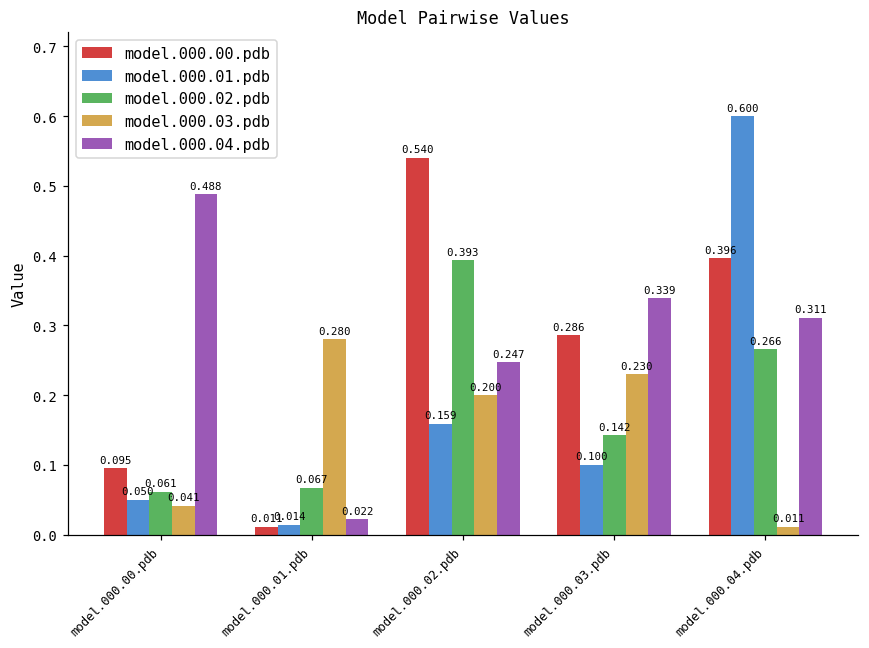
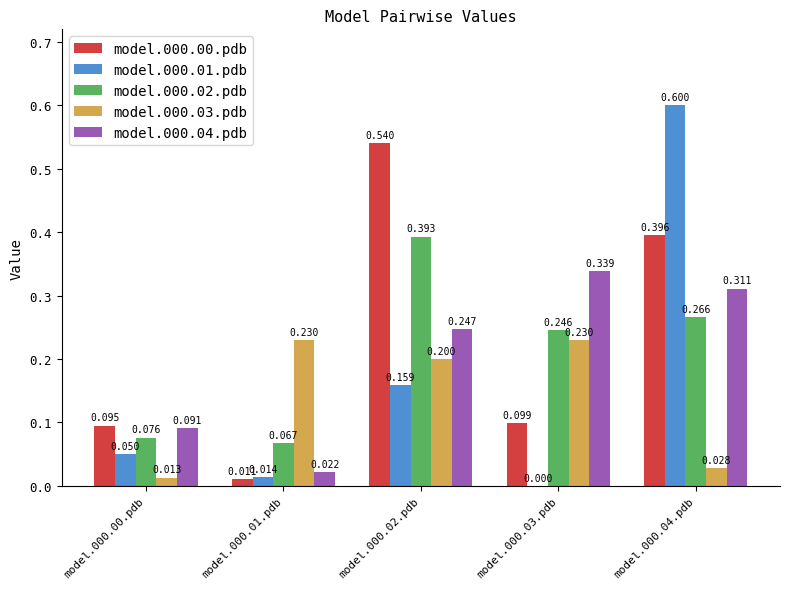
  {
    "model.000.00.pdb": {
      "model.000.00.pdb": 0.095,
      "model.000.02.pdb": 0.540,
-     "model.000.03.pdb": 0.286,
+     "model.000.03.pdb": 0.099,
      "model.000.04.pdb": 0.396
    },
    "model.000.01.pdb": {
      "model.000.00.pdb": 0.050,
      "model.000.02.pdb": 0.159,
-     "model.000.03.pdb": 0.100,
+     "model.000.03.pdb": 0.000,
      "model.000.04.pdb": 0.600
    },
    "model.000.02.pdb": {
-     "model.000.00.pdb": 0.061,
+     "model.000.00.pdb": 0.076,
      "model.000.01.pdb": 0.067,
      "model.000.02.pdb": 0.393,
-     "model.000.03.pdb": 0.142,
+     "model.000.03.pdb": 0.246,
      "model.000.04.pdb": 0.266
    },
    "model.000.03.pdb": {
-     "model.000.00.pdb": 0.041,
-     "model.000.01.pdb": 0.280,
+     "model.000.00.pdb": 0.013,
+     "model.000.01.pdb": 0.230,
      "model.000.02.pdb": 0.200,
      "model.000.03.pdb": 0.230,
-     "model.000.04.pdb": 0.011
+     "model.000.04.pdb": 0.028
    },
    "model.000.04.pdb": {
-     "model.000.00.pdb": 0.488,
+     "model.000.00.pdb": 0.091,
      "model.000.01.pdb": 0.022,
      "model.000.02.pdb": 0.247,
      "model.000.03.pdb": 0.339,
      "model.000.04.pdb": 0.311
    }
  }
